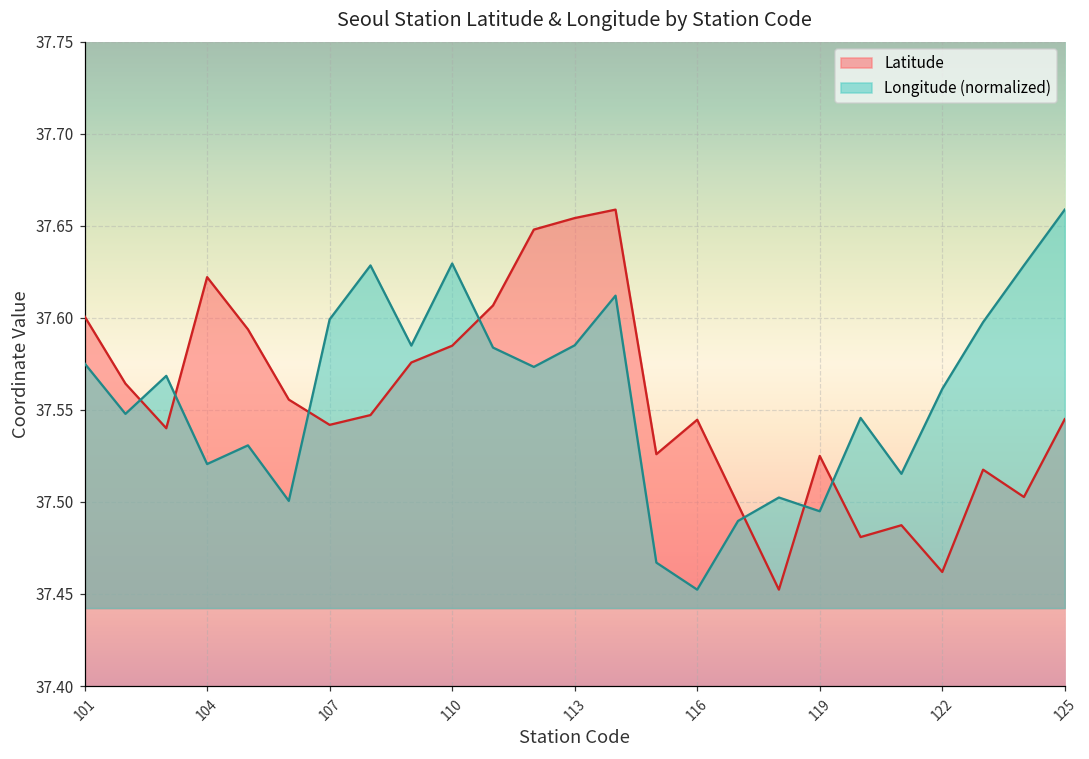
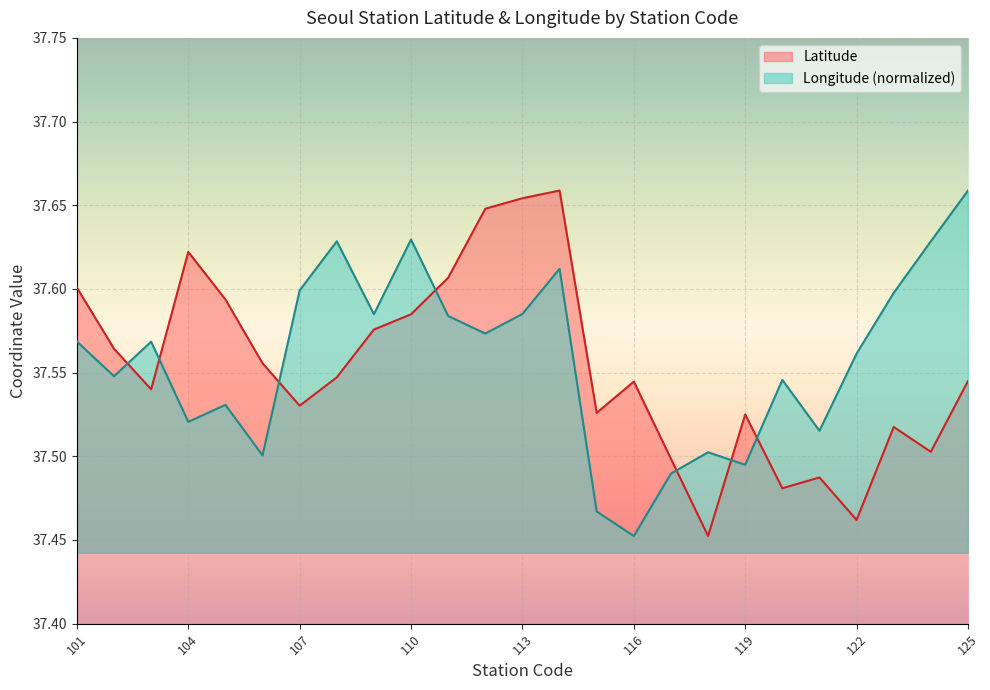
  {
    "Latitude": {
      "101": 37.601,
      "104": 37.622,
-     "107": 37.542,
+     "107": 37.530,
      "110": 37.585,
      "113": 37.654,
      "116": 37.545,
      "119": 37.525,
      "122": 37.462,
      "125": 37.545
    },
    "Longitude (normalized)": {
-     "101": 37.575,
+     "101": 37.569,
      "104": 37.521,
      "107": 37.599,
      "110": 37.630,
      "113": 37.585,
      "116": 37.452,
      "119": 37.495,
      "122": 37.561,
      "125": 37.659
    }
  }
